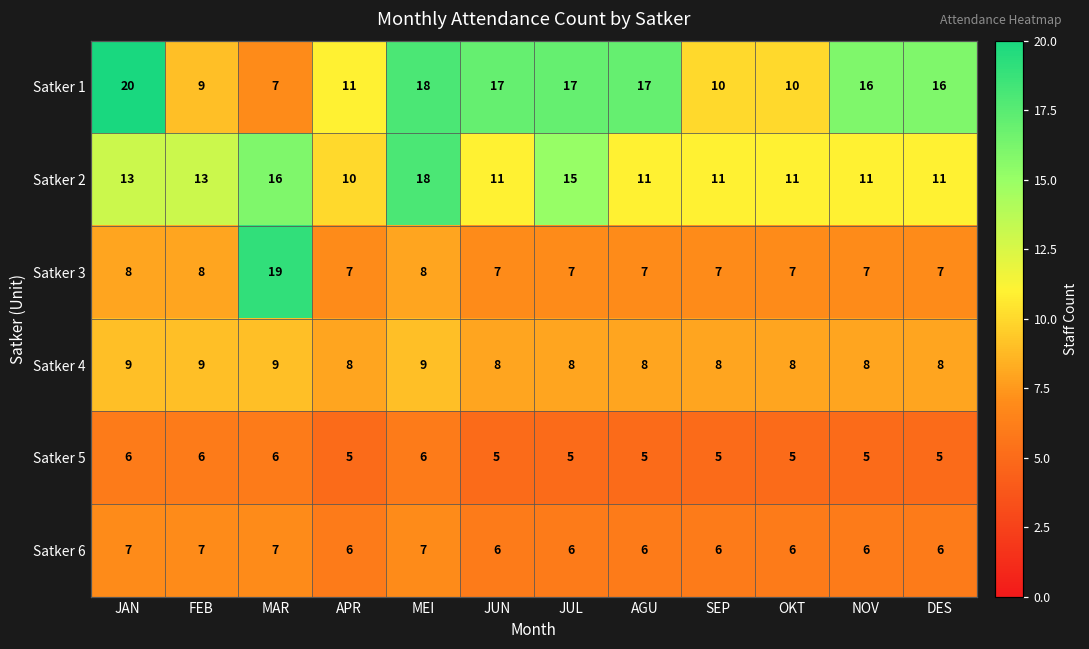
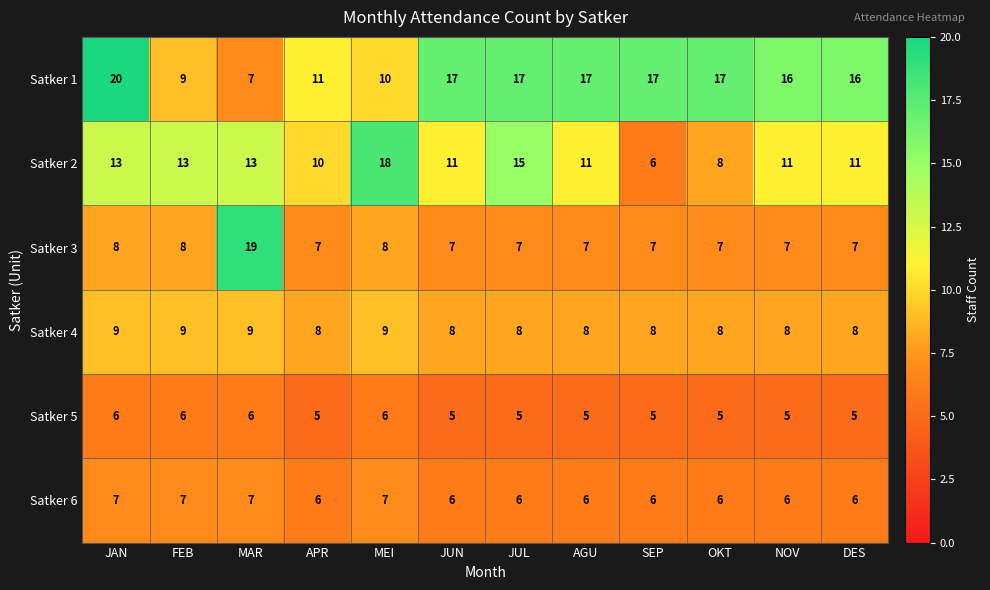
  {
    "Satker 1": {
      "JAN": 20,
      "FEB": 9,
      "MAR": 7,
      "APR": 11,
-     "MEI": 18,
+     "MEI": 10,
      "JUN": 17,
      "JUL": 17,
      "AGU": 17,
-     "SEP": 10,
-     "OKT": 10,
+     "SEP": 17,
+     "OKT": 17,
      "NOV": 16,
      "DES": 16
    },
    "Satker 2": {
      "JAN": 13,
      "FEB": 13,
-     "MAR": 16,
+     "MAR": 13,
      "APR": 10,
      "MEI": 18,
      "JUN": 11,
      "JUL": 15,
      "AGU": 11,
-     "SEP": 11,
-     "OKT": 11,
+     "SEP": 6,
+     "OKT": 8,
      "NOV": 11,
      "DES": 11
    },
    "Satker 3": {
      "JAN": 8,
      "FEB": 8,
      "MAR": 19,
      "APR": 7,
      "MEI": 8,
      "JUN": 7,
      "JUL": 7,
      "AGU": 7,
      "SEP": 7,
      "OKT": 7,
      "NOV": 7,
      "DES": 7
    },
    "Satker 4": {
      "JAN": 9,
      "FEB": 9,
      "MAR": 9,
      "APR": 8,
      "MEI": 9,
      "JUN": 8,
      "JUL": 8,
      "AGU": 8,
      "SEP": 8,
      "OKT": 8,
      "NOV": 8,
      "DES": 8
    },
    "Satker 5": {
      "JAN": 6,
      "FEB": 6,
      "MAR": 6,
      "APR": 5,
      "MEI": 6,
      "JUN": 5,
      "JUL": 5,
      "AGU": 5,
      "SEP": 5,
      "OKT": 5,
      "NOV": 5,
      "DES": 5
    },
    "Satker 6": {
      "JAN": 7,
      "FEB": 7,
      "MAR": 7,
      "APR": 6,
      "MEI": 7,
      "JUN": 6,
      "JUL": 6,
      "AGU": 6,
      "SEP": 6,
      "OKT": 6,
      "NOV": 6,
      "DES": 6
    }
  }
